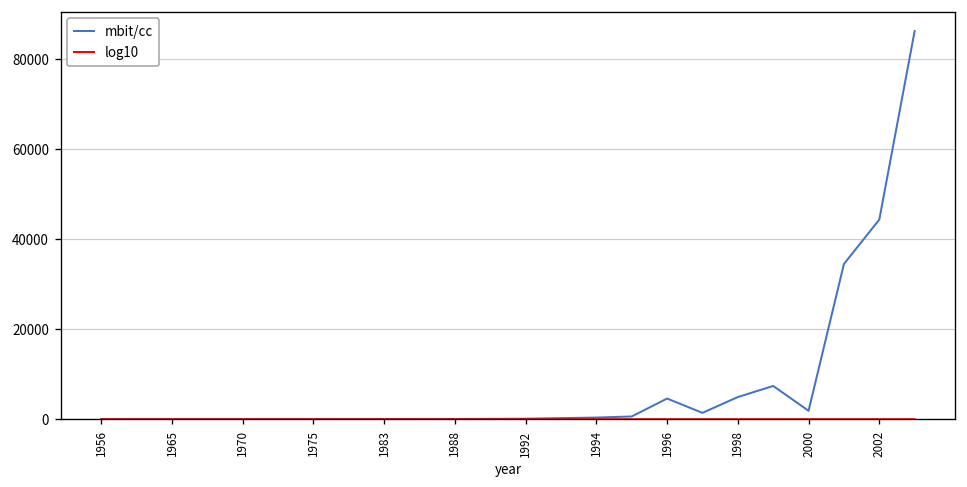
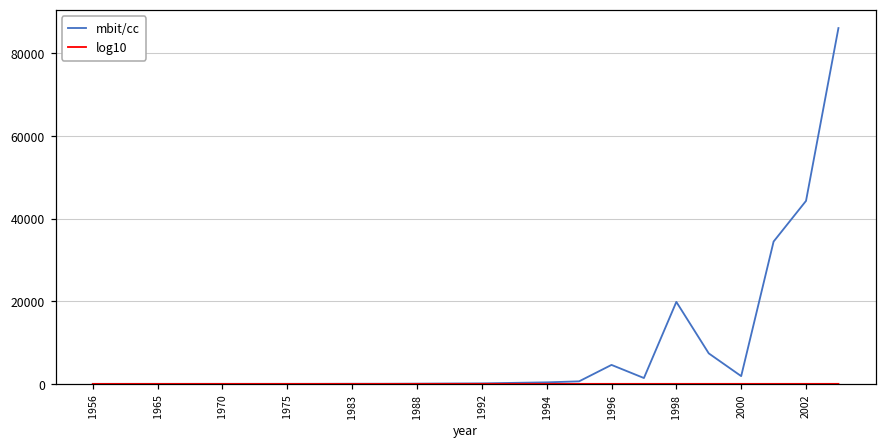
  {
    "mbit/cc": {
      "1996": 5000,
-     "1998": 5000,
+     "1998": 20000,
      "2000": 2000,
      "2002": 44000
    },
    "log10": {
      "1996": 0,
      "1998": 0,
      "2000": 0,
      "2002": 0
    }
  }
